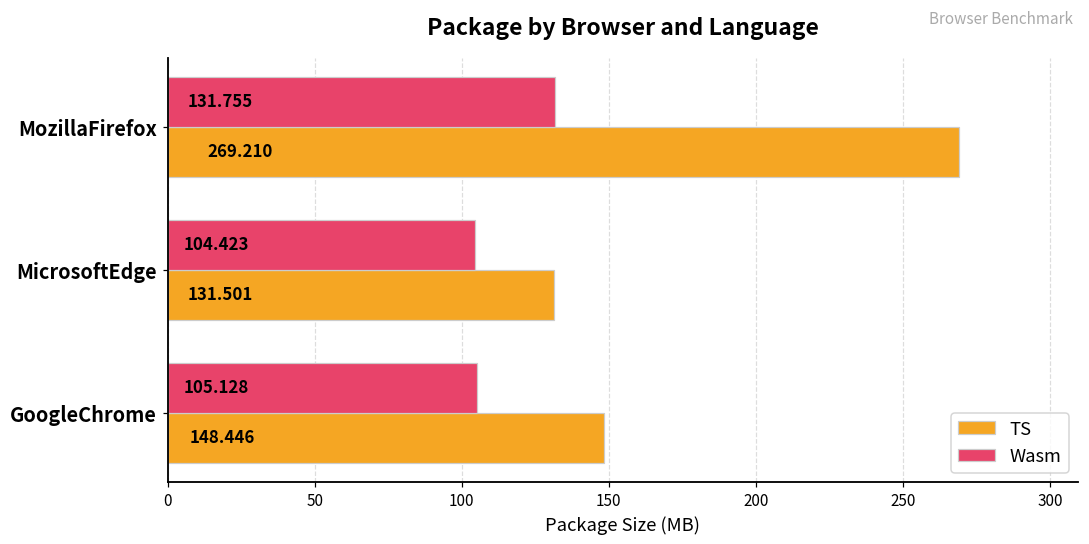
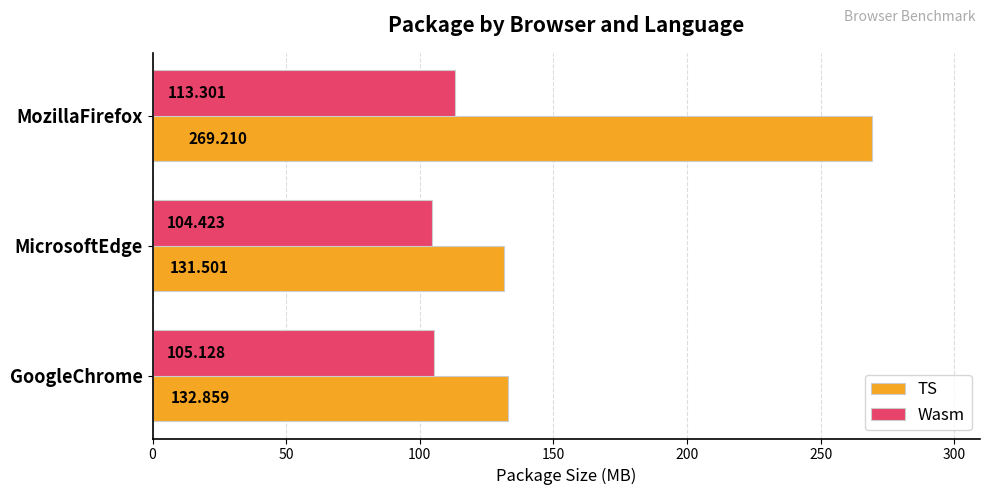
  {
    "TS": {
      "MozillaFirefox": 269.210,
      "MicrosoftEdge": 131.501,
-     "GoogleChrome": 148.446
+     "GoogleChrome": 132.859
    },
    "Wasm": {
-     "MozillaFirefox": 131.755,
+     "MozillaFirefox": 113.301,
      "MicrosoftEdge": 104.423,
      "GoogleChrome": 105.128
    }
  }
